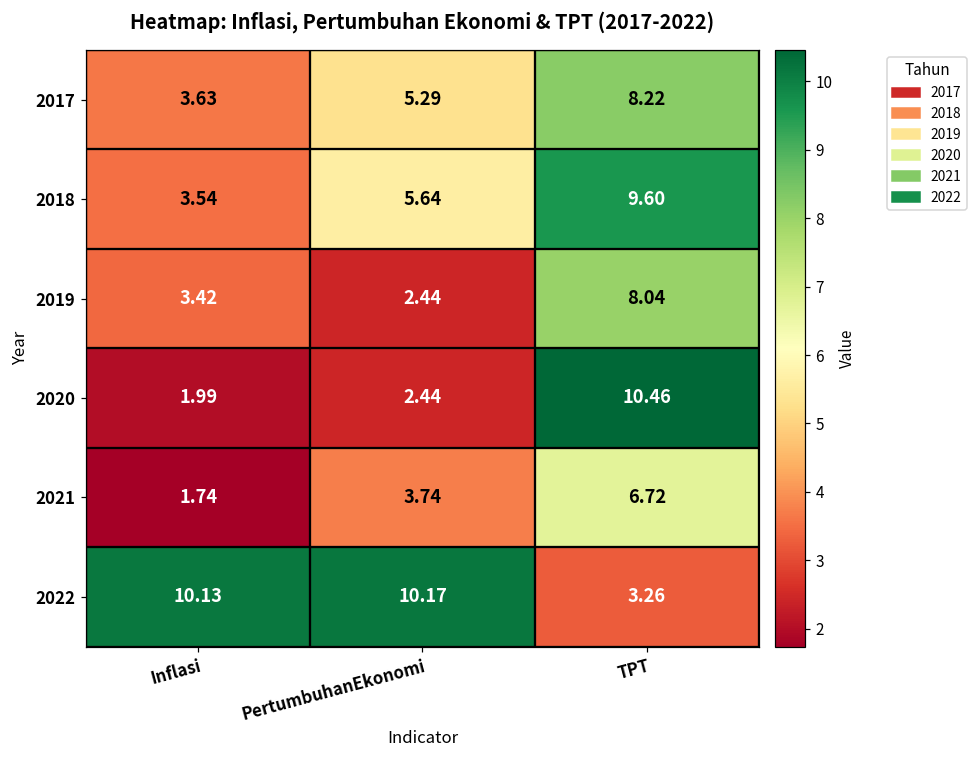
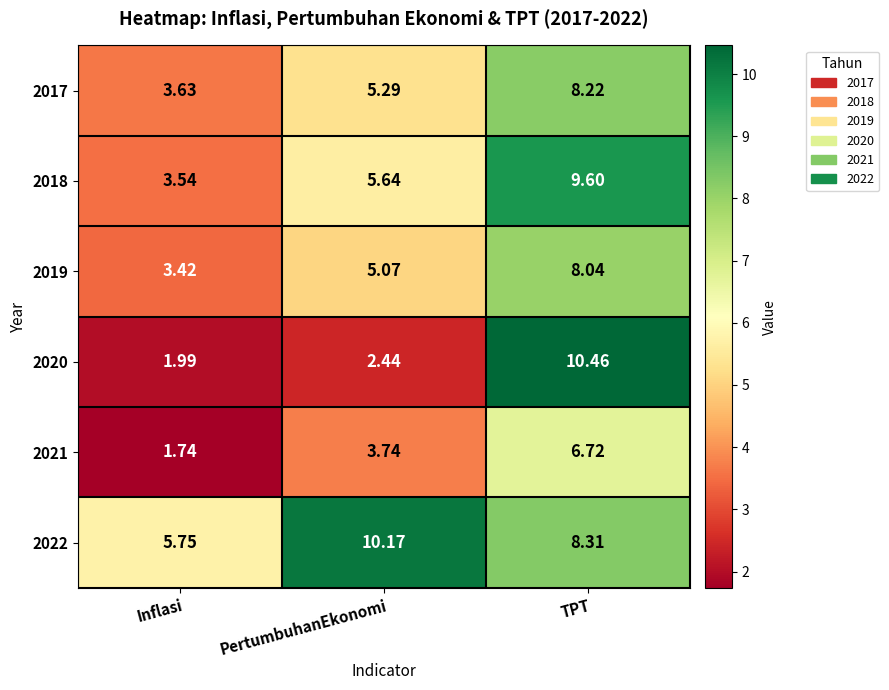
  {
    "2017": {
      "Inflasi": 3.63,
      "PertumbuhanEkonomi": 5.29,
      "TPT": 8.22
    },
    "2018": {
      "Inflasi": 3.54,
      "PertumbuhanEkonomi": 5.64,
      "TPT": 9.60
    },
    "2019": {
      "Inflasi": 3.42,
-     "PertumbuhanEkonomi": 2.44,
+     "PertumbuhanEkonomi": 5.07,
      "TPT": 8.04
    },
    "2020": {
      "Inflasi": 1.99,
      "PertumbuhanEkonomi": 2.44,
      "TPT": 10.46
    },
    "2021": {
      "Inflasi": 1.74,
      "PertumbuhanEkonomi": 3.74,
      "TPT": 6.72
    },
    "2022": {
-     "Inflasi": 10.13,
+     "Inflasi": 5.75,
      "PertumbuhanEkonomi": 10.17,
-     "TPT": 3.26
+     "TPT": 8.31
    }
  }
